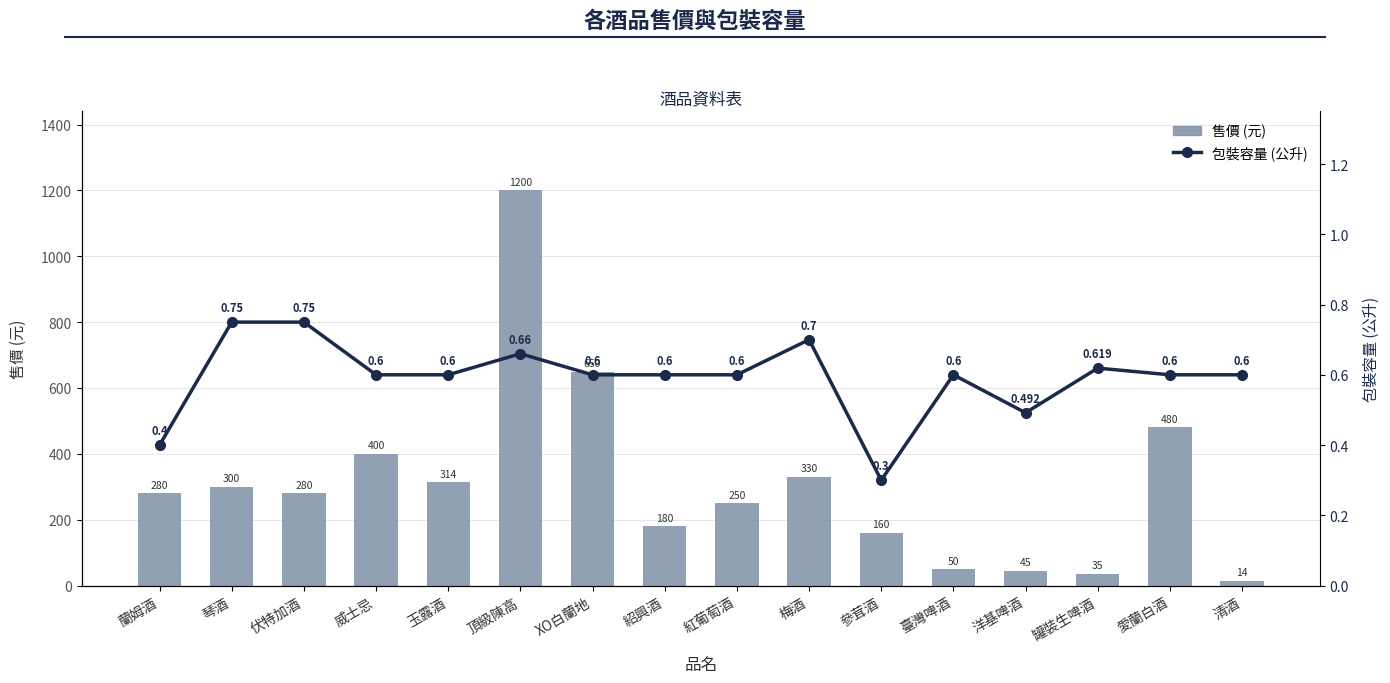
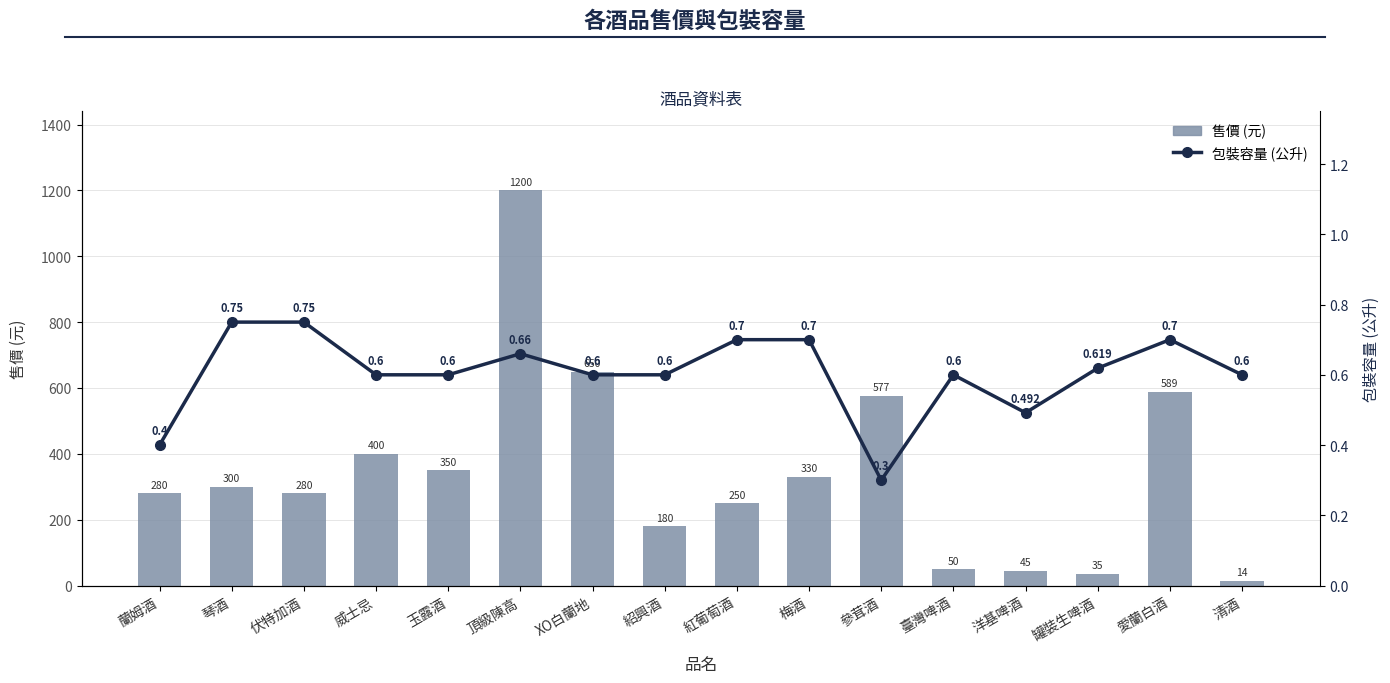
  {
    "售價 (元)": {
      "蘭姆酒": 280,
      "琴酒": 300,
      "伏特加酒": 280,
      "威士忌": 400,
-     "玉露酒": 314,
+     "玉露酒": 350,
      "頂級陳高": 1200,
      "紹興酒": 180,
      "紅葡萄酒": 250,
      "梅酒": 330,
-     "參茸酒": 160,
+     "參茸酒": 577,
      "臺灣啤酒": 50,
      "洋基啤酒": 45,
      "罐裝生啤酒": 35,
-     "愛蘭白酒": 480,
+     "愛蘭白酒": 589,
      "清酒": 14
    },
    "包裝容量 (公升)": {
      "蘭姆酒": 0.4,
      "琴酒": 0.75,
      "伏特加酒": 0.75,
      "威士忌": 0.6,
      "玉露酒": 0.6,
      "頂級陳高": 0.66,
      "紹興酒": 0.6,
-     "紅葡萄酒": 0.6,
+     "紅葡萄酒": 0.7,
      "梅酒": 0.7,
      "參茸酒": 0.3,
      "臺灣啤酒": 0.6,
      "洋基啤酒": 0.492,
      "罐裝生啤酒": 0.619,
-     "愛蘭白酒": 0.6,
+     "愛蘭白酒": 0.7,
      "清酒": 0.6
    }
  }
